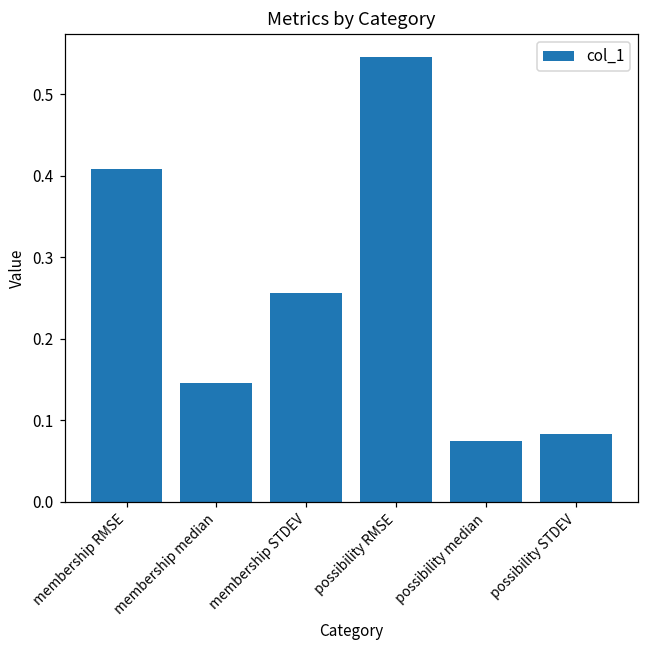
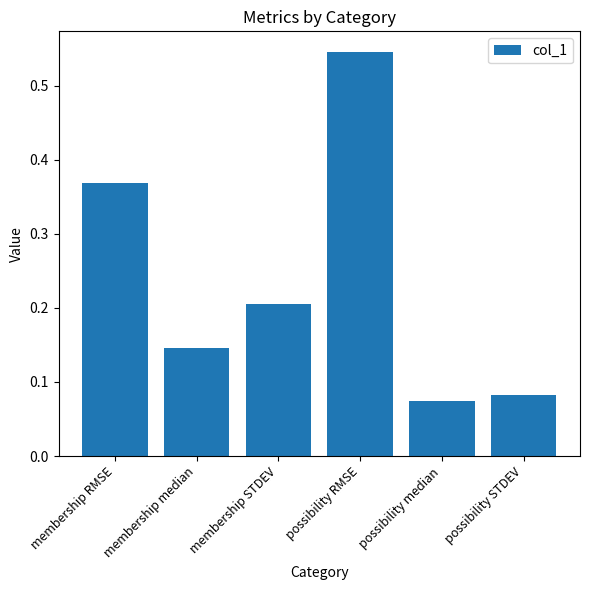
  {
-   "membership RMSE": 0.41,
+   "membership RMSE": 0.37,
    "membership median": 0.15,
-   "membership STDEV": 0.26,
+   "membership STDEV": 0.21,
    "possibility RMSE": 0.55,
    "possibility median": 0.07,
    "possibility STDEV": 0.08
  }
